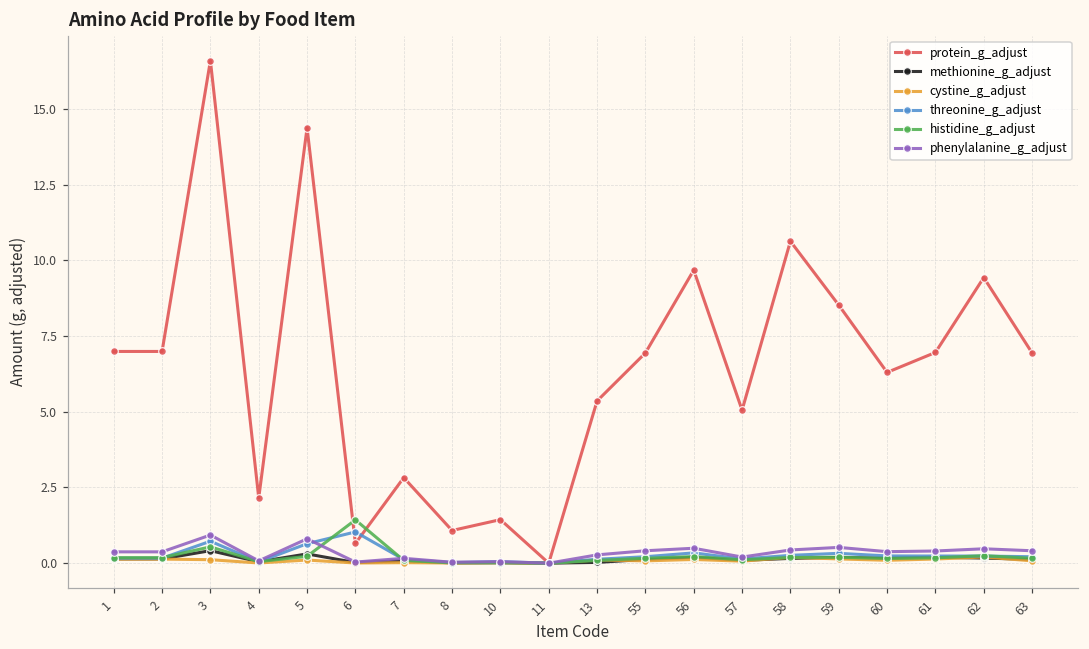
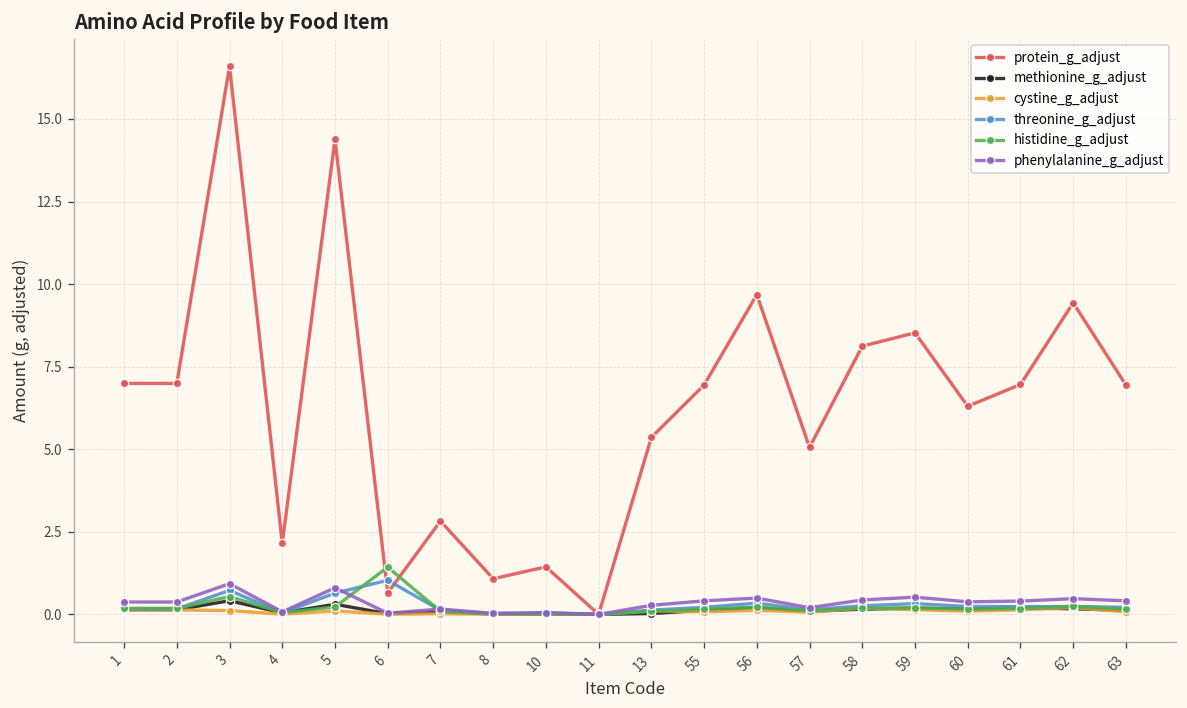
  {
    "protein_g_adjust": {
      "1": 7.0,
      "2": 7.0,
      "3": 16.6,
      "4": 2.2,
      "5": 14.4,
      "6": 0.7,
      "7": 2.8,
      "8": 1.1,
      "10": 1.4,
      "13": 5.4,
      "55": 6.9,
      "56": 9.7,
      "57": 5.1,
-     "58": 10.6,
+     "58": 8.1,
      "59": 8.5,
      "60": 6.3,
      "61": 7.0,
      "62": 9.4,
      "63": 6.9
    },
    "methionine_g_adjust": {
      "3": 0.4
    },
    "cystine_g_adjust": {
      "3": 0.1,
      "5": 0.1
    },
    "threonine_g_adjust": {
      "3": 0.7,
      "5": 0.6,
      "6": 1.0,
      "56": 0.3,
      "59": 0.3
    },
    "histidine_g_adjust": {
      "3": 0.5,
      "6": 1.4
    },
    "phenylalanine_g_adjust": {
      "1": 0.4,
      "2": 0.4,
      "3": 0.9,
      "5": 0.8,
      "13": 0.3,
      "55": 0.4,
      "56": 0.5,
      "58": 0.4,
      "59": 0.5,
      "60": 0.4,
      "61": 0.4,
      "62": 0.5,
      "63": 0.4
    }
  }
